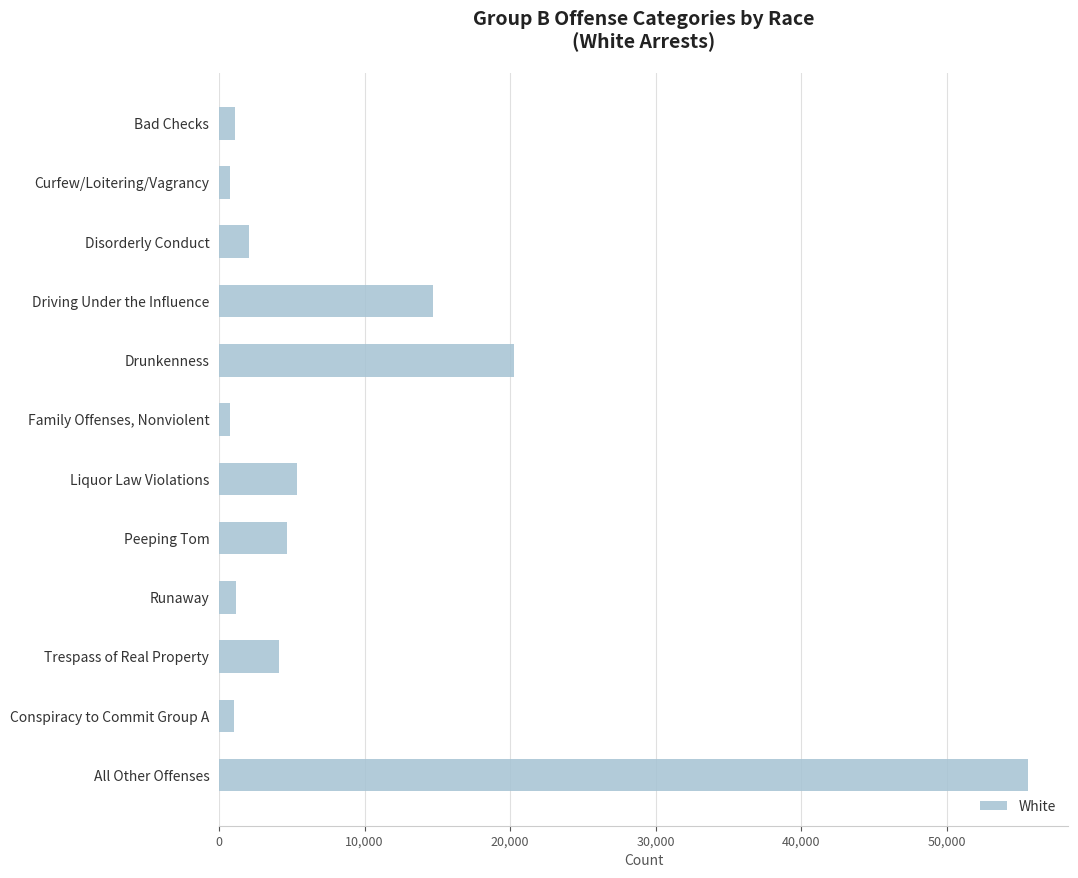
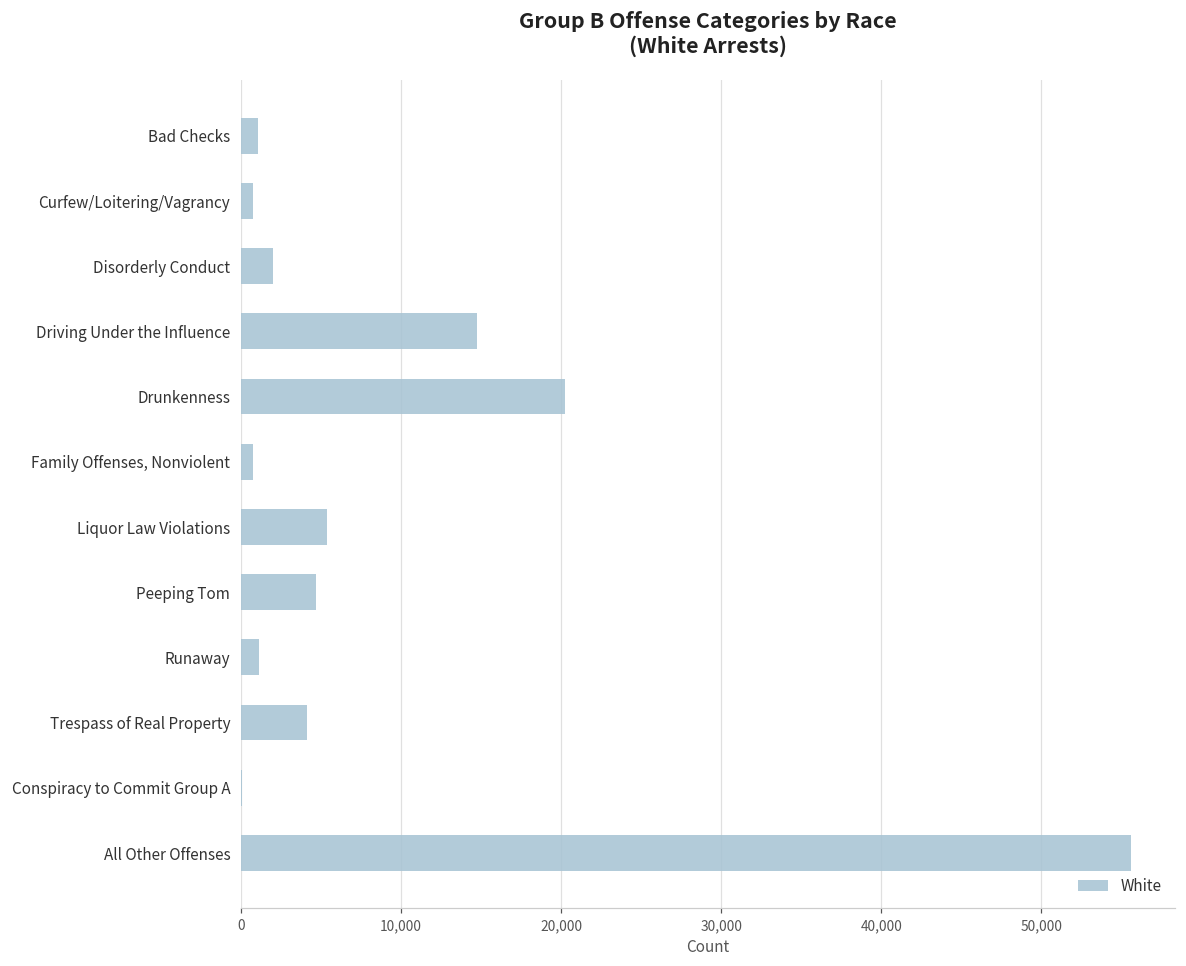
  {
    "Bad Checks": "1,100",
    "Curfew/Loitering/Vagrancy": "800",
    "Disorderly Conduct": "2,000",
    "Driving Under the Influence": "14,700",
    "Drunkenness": "20,200",
    "Family Offenses, Nonviolent": "800",
    "Liquor Law Violations": "5,400",
    "Peeping Tom": "4,700",
    "Runaway": "1,200",
    "Trespass of Real Property": "4,100",
-   "Conspiracy to Commit Group A": "1,000",
+   "Conspiracy to Commit Group A": "100",
    "All Other Offenses": "55,600"
  }
